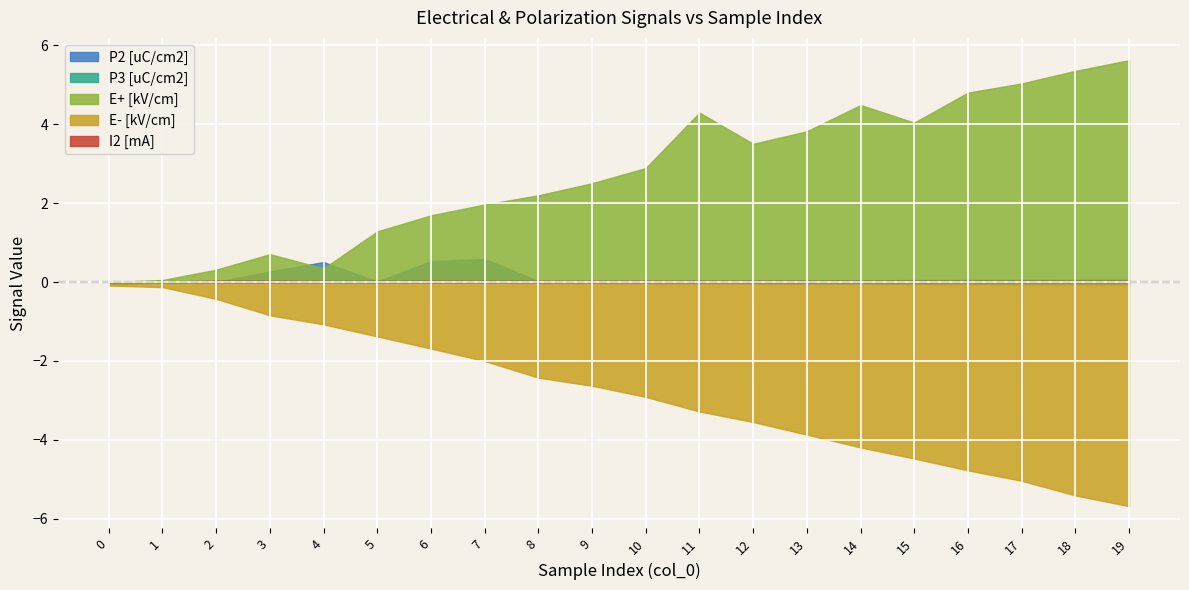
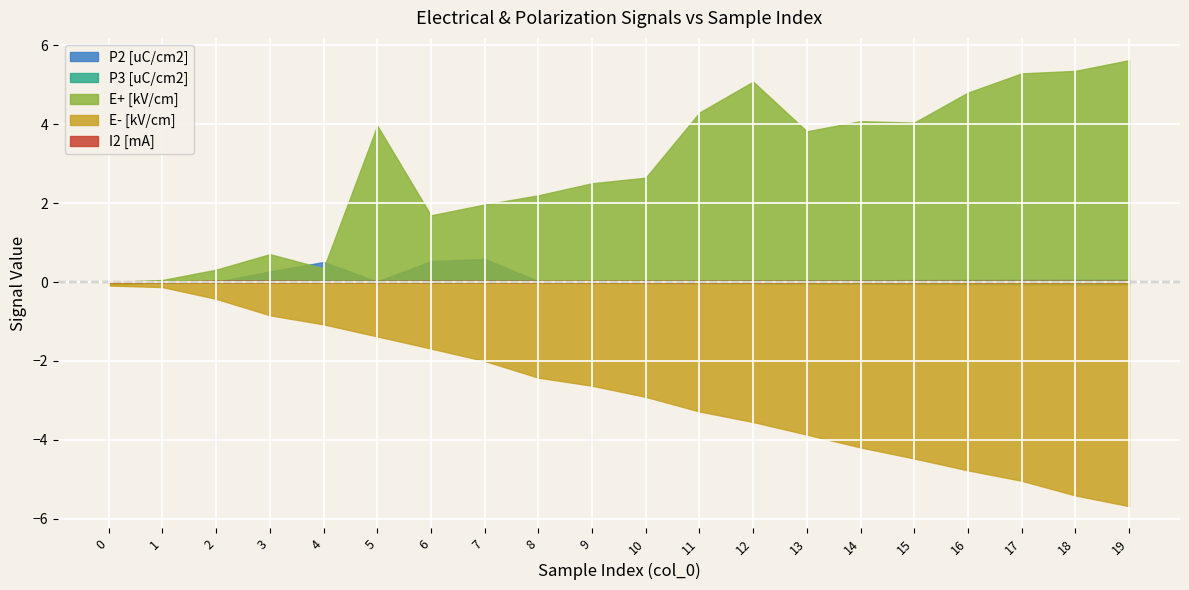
  {
    "E+ [kV/cm]": {
-     "5": 1.3,
-     "10": 2.9,
-     "12": 3.5,
-     "14": 4.5,
-     "17": 5.0
+     "5": 4.0,
+     "10": 2.6,
+     "12": 5.1,
+     "14": 4.1,
+     "17": 5.3
    }
  }
